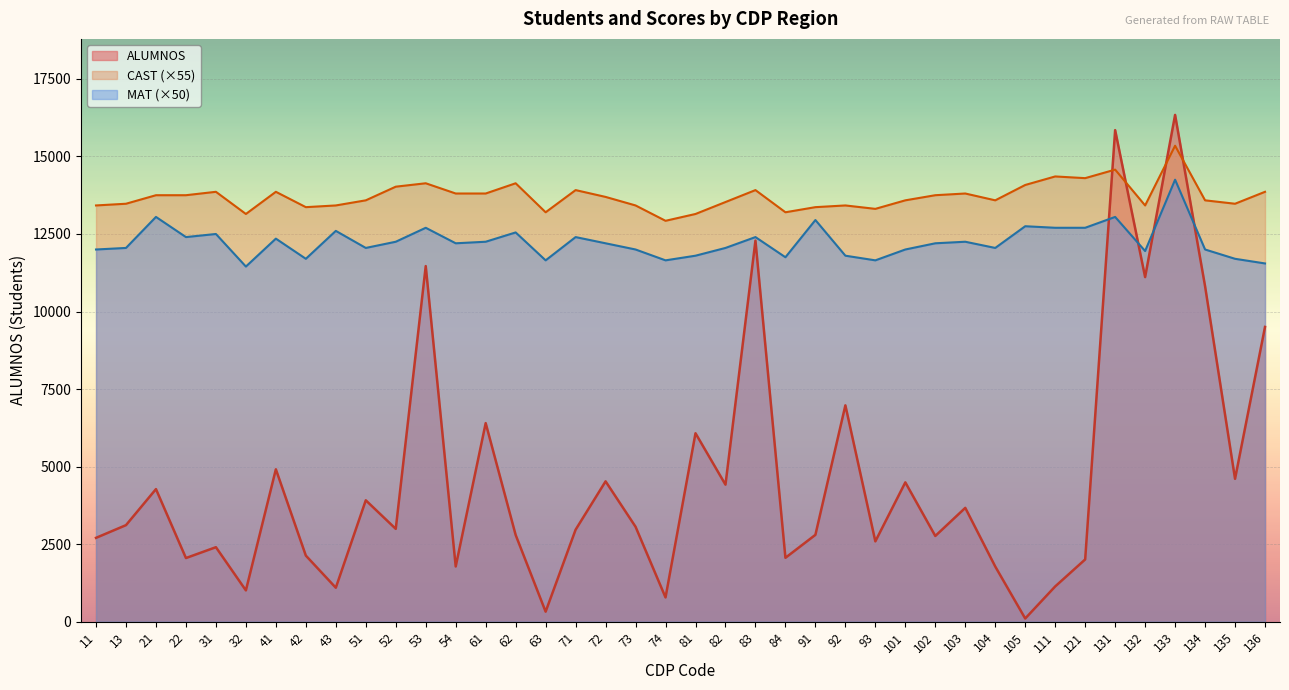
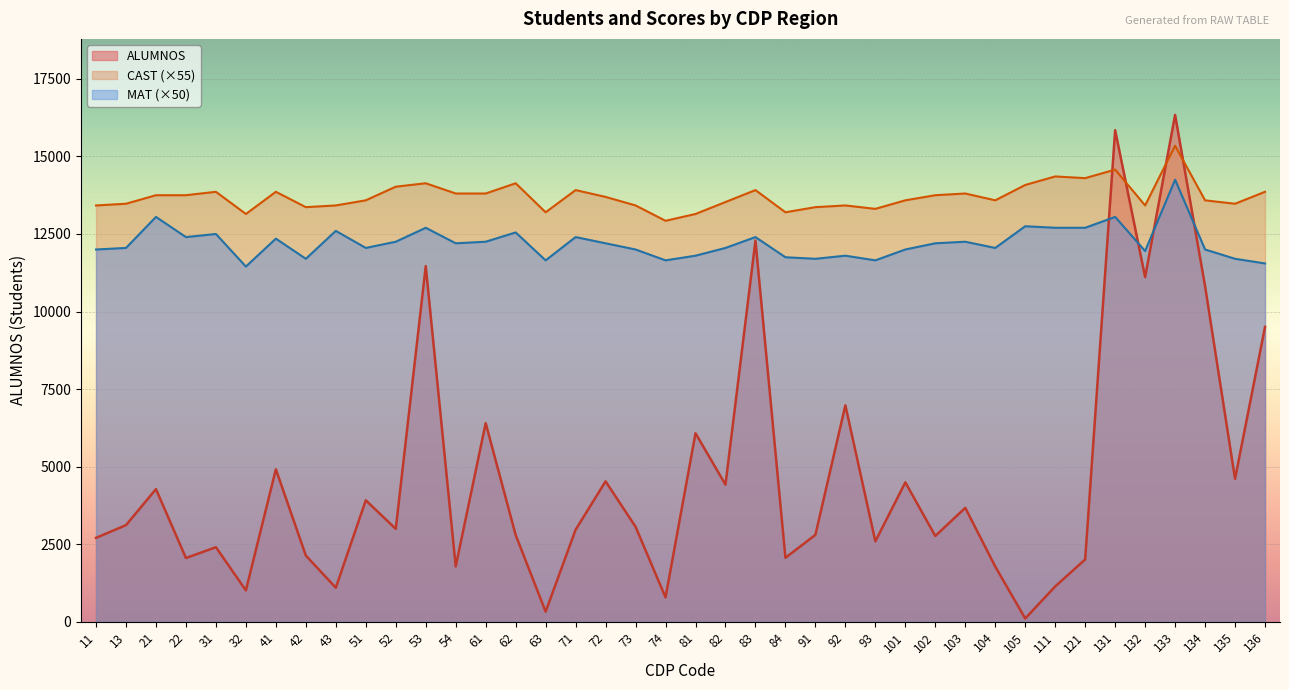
  {
    "MAT (×50)": {
      "11": 12000,
      "13": 12100,
      "21": 13100,
      "22": 12400,
      "31": 12500,
      "32": 11500,
      "41": 12400,
      "42": 11700,
      "43": 12600,
      "51": 12100,
      "52": 12300,
      "53": 12700,
      "54": 12200,
      "61": 12300,
      "62": 12600,
      "63": 11700,
      "71": 12400,
      "72": 12200,
      "73": 12000,
      "74": 11700,
      "81": 11800,
      "82": 12100,
      "83": 12400,
      "84": 11800,
-     "91": 13000,
+     "91": 11700,
      "92": 11800,
      "93": 11700,
      "101": 12000,
      "102": 12200,
      "103": 12300,
      "104": 12100,
      "105": 12800,
      "111": 12700,
      "121": 12700,
      "131": 13100,
      "132": 12000,
      "133": 14300,
      "134": 12000,
      "135": 11700,
      "136": 11600
    }
  }
